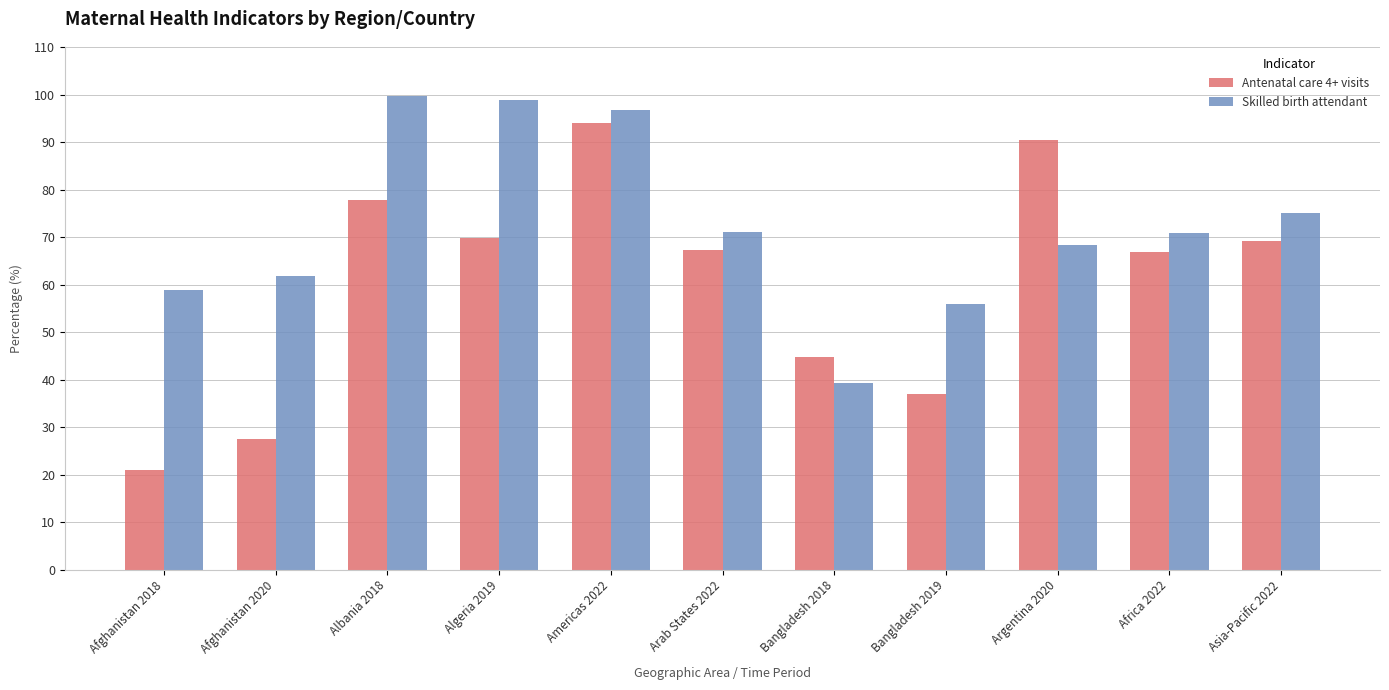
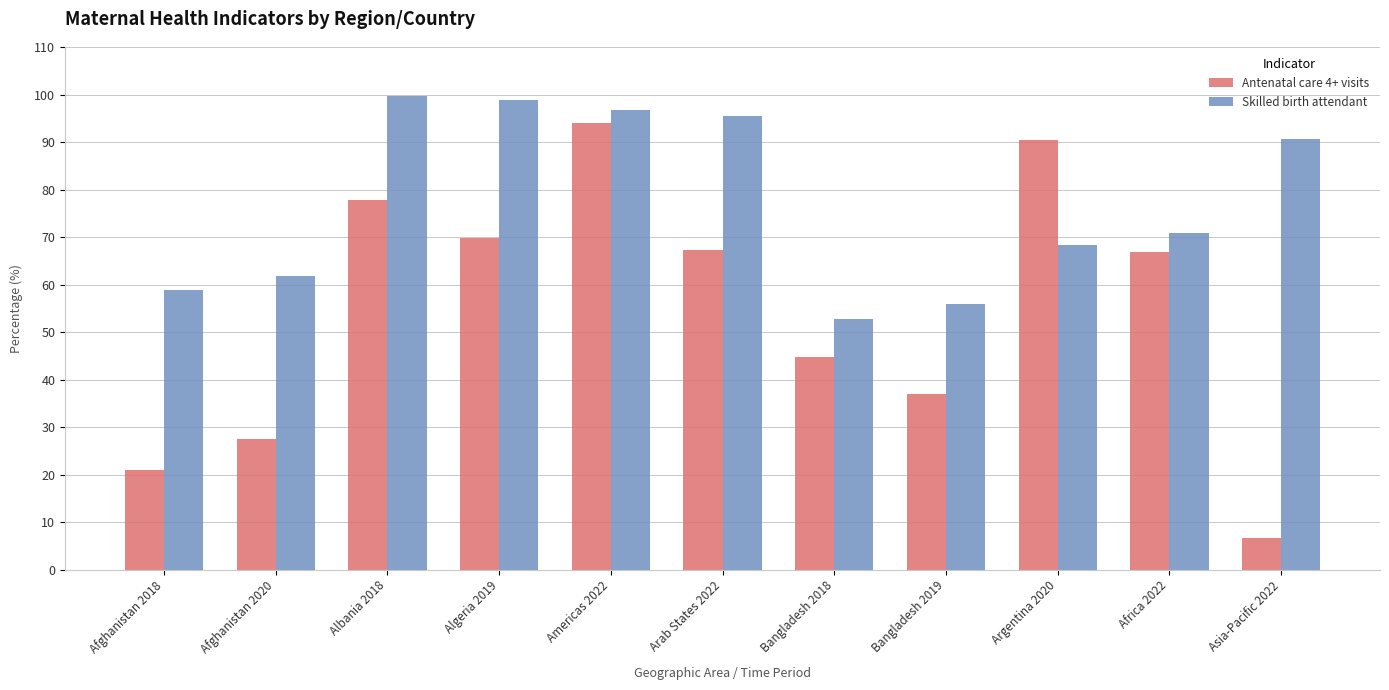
  {
    "Antenatal care 4+ visits": {
      "Afghanistan 2018": 21,
      "Afghanistan 2020": 28,
      "Albania 2018": 78,
      "Algeria 2019": 70,
      "Americas 2022": 94,
      "Arab States 2022": 67,
      "Bangladesh 2018": 45,
      "Bangladesh 2019": 37,
      "Argentina 2020": 90,
      "Africa 2022": 67,
-     "Asia-Pacific 2022": 69
+     "Asia-Pacific 2022": 7
    },
    "Skilled birth attendant": {
      "Afghanistan 2018": 59,
      "Afghanistan 2020": 62,
      "Albania 2018": 100,
      "Algeria 2019": 99,
      "Americas 2022": 97,
-     "Arab States 2022": 71,
-     "Bangladesh 2018": 39,
+     "Arab States 2022": 96,
+     "Bangladesh 2018": 53,
      "Bangladesh 2019": 56,
      "Argentina 2020": 68,
      "Africa 2022": 71,
-     "Asia-Pacific 2022": 75
+     "Asia-Pacific 2022": 91
    }
  }
